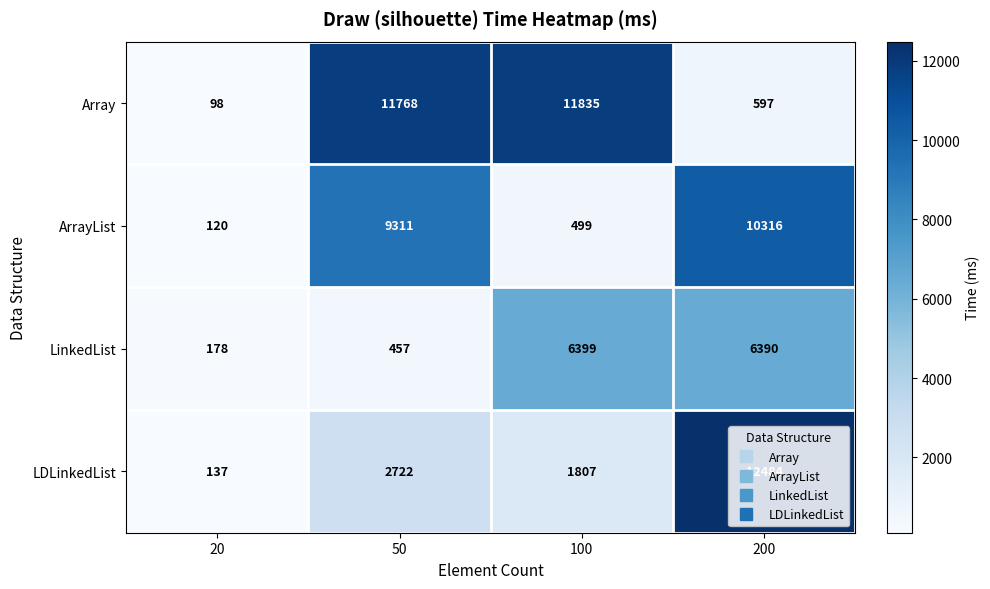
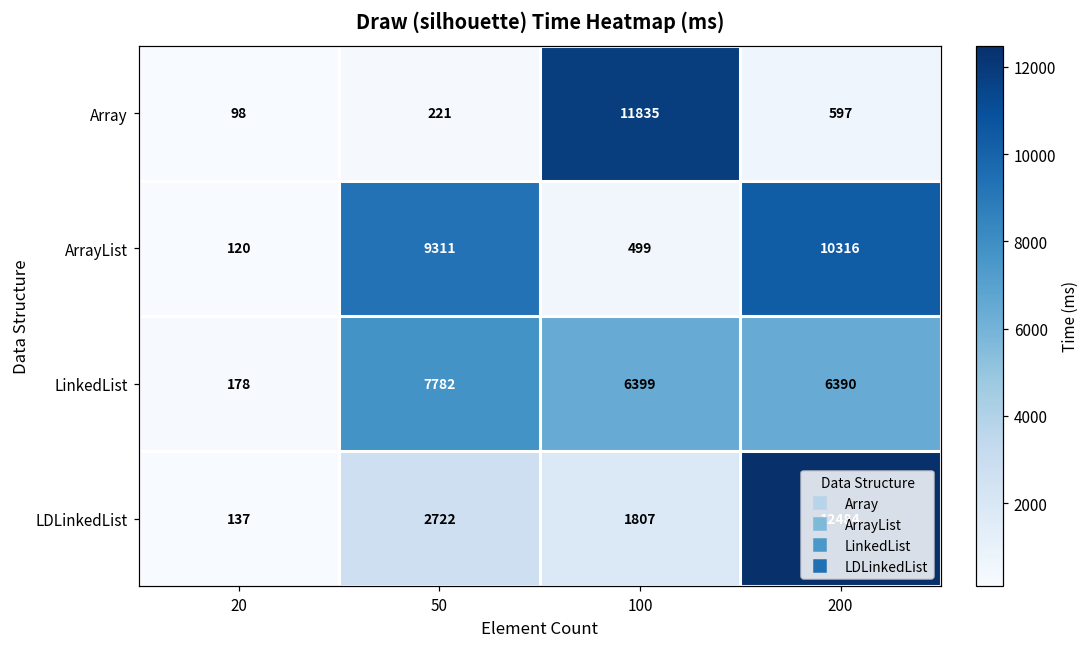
  {
    "Array": {
      "20": 98,
-     "50": 11768,
+     "50": 221,
      "100": 11835,
      "200": 597
    },
    "ArrayList": {
      "20": 120,
      "50": 9311,
      "100": 499,
      "200": 10316
    },
    "LinkedList": {
      "20": 178,
-     "50": 457,
+     "50": 7782,
      "100": 6399,
      "200": 6390
    },
    "LDLinkedList": {
      "20": 137,
      "50": 2722,
      "100": 1807
    }
  }
